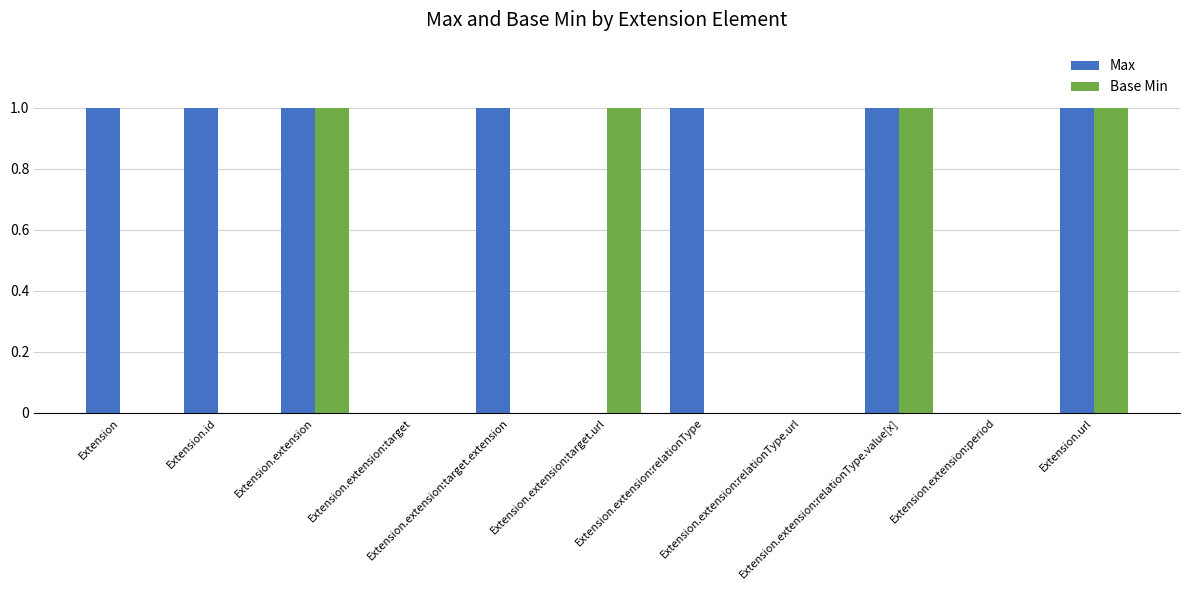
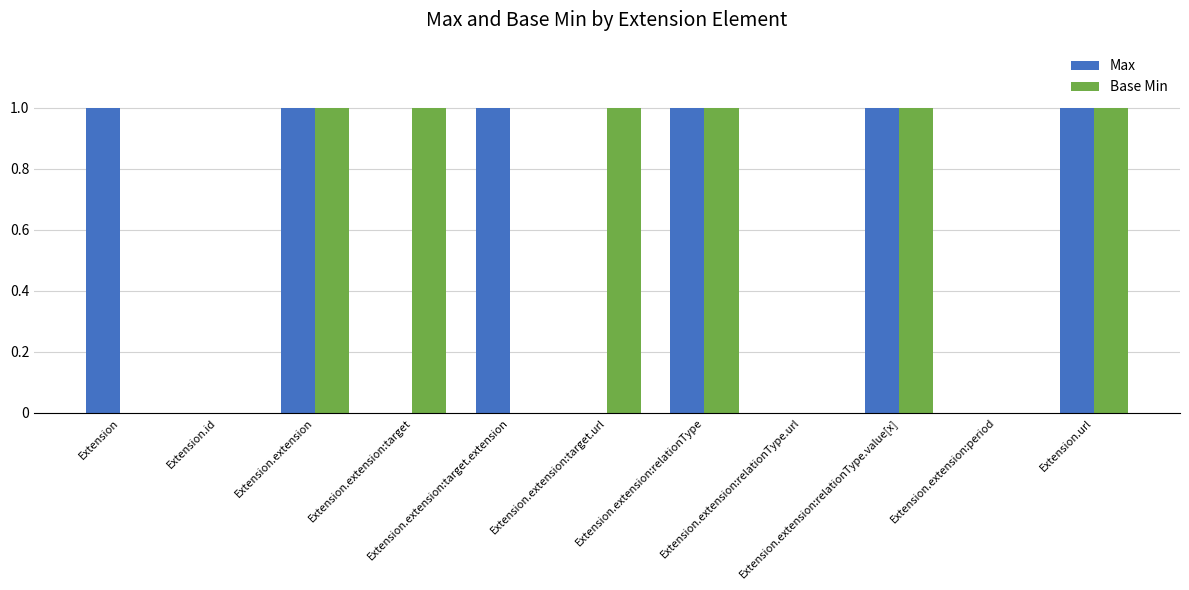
  {
    "Max": {
      "Extension": 1,
-     "Extension.id": 1,
+     "Extension.id": 0,
      "Extension.extension": 1,
      "Extension.extension:target": 0,
      "Extension.extension:target.extension": 1,
      "Extension.extension:target.url": 0,
      "Extension.extension:relationType": 1,
      "Extension.extension:relationType.url": 0,
      "Extension.extension:relationType.value[x]": 1,
      "Extension.extension:period": 0,
      "Extension.url": 1
    },
    "Base Min": {
      "Extension": 0,
      "Extension.id": 0,
      "Extension.extension": 1,
-     "Extension.extension:target": 0,
+     "Extension.extension:target": 1,
      "Extension.extension:target.extension": 0,
      "Extension.extension:target.url": 1,
-     "Extension.extension:relationType": 0,
+     "Extension.extension:relationType": 1,
      "Extension.extension:relationType.url": 0,
      "Extension.extension:relationType.value[x]": 1,
      "Extension.extension:period": 0,
      "Extension.url": 1
    }
  }
